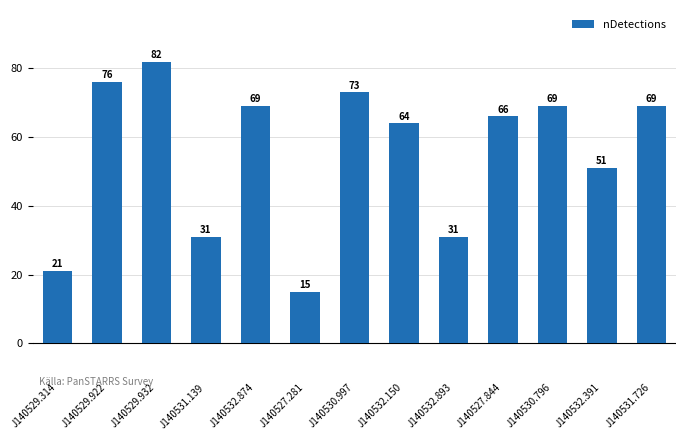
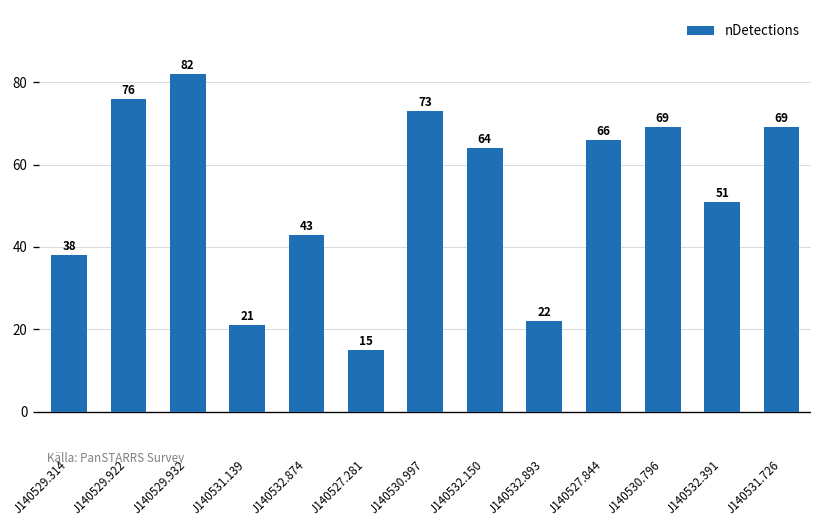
  {
-   "J140529.314": 21,
+   "J140529.314": 38,
    "J140529.922": 76,
    "J140529.932": 82,
-   "J140531.139": 31,
-   "J140532.874": 69,
+   "J140531.139": 21,
+   "J140532.874": 43,
    "J140527.281": 15,
    "J140530.997": 73,
    "J140532.150": 64,
-   "J140532.893": 31,
+   "J140532.893": 22,
    "J140527.844": 66,
    "J140530.796": 69,
    "J140532.391": 51,
    "J140531.726": 69
  }
